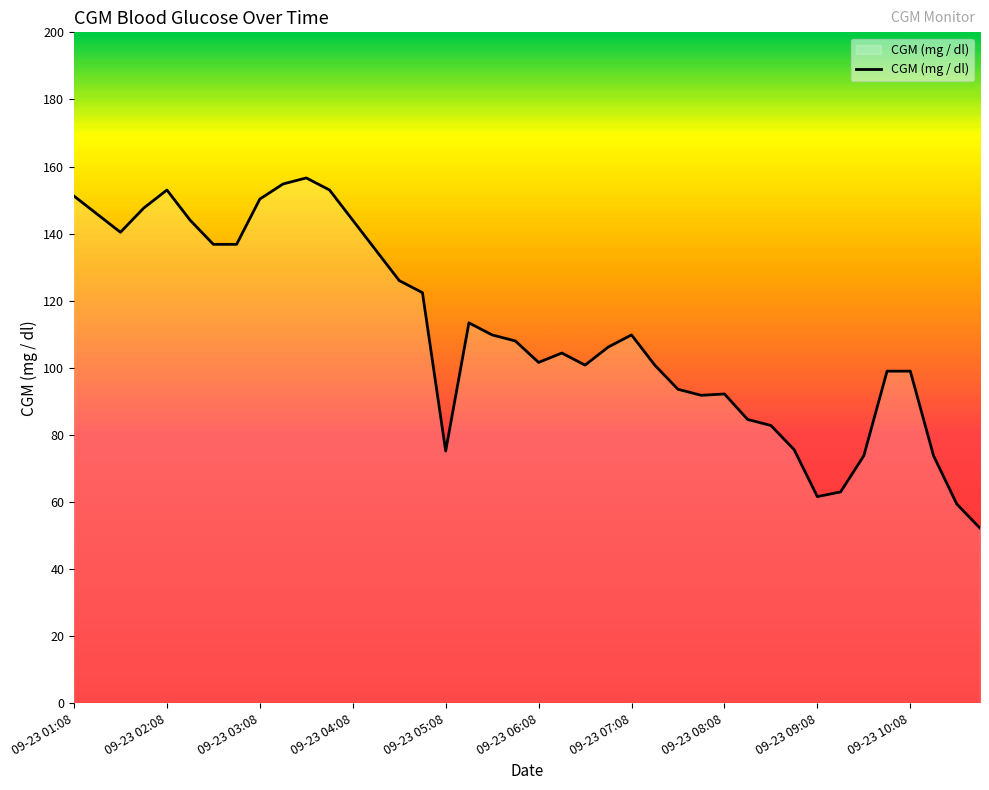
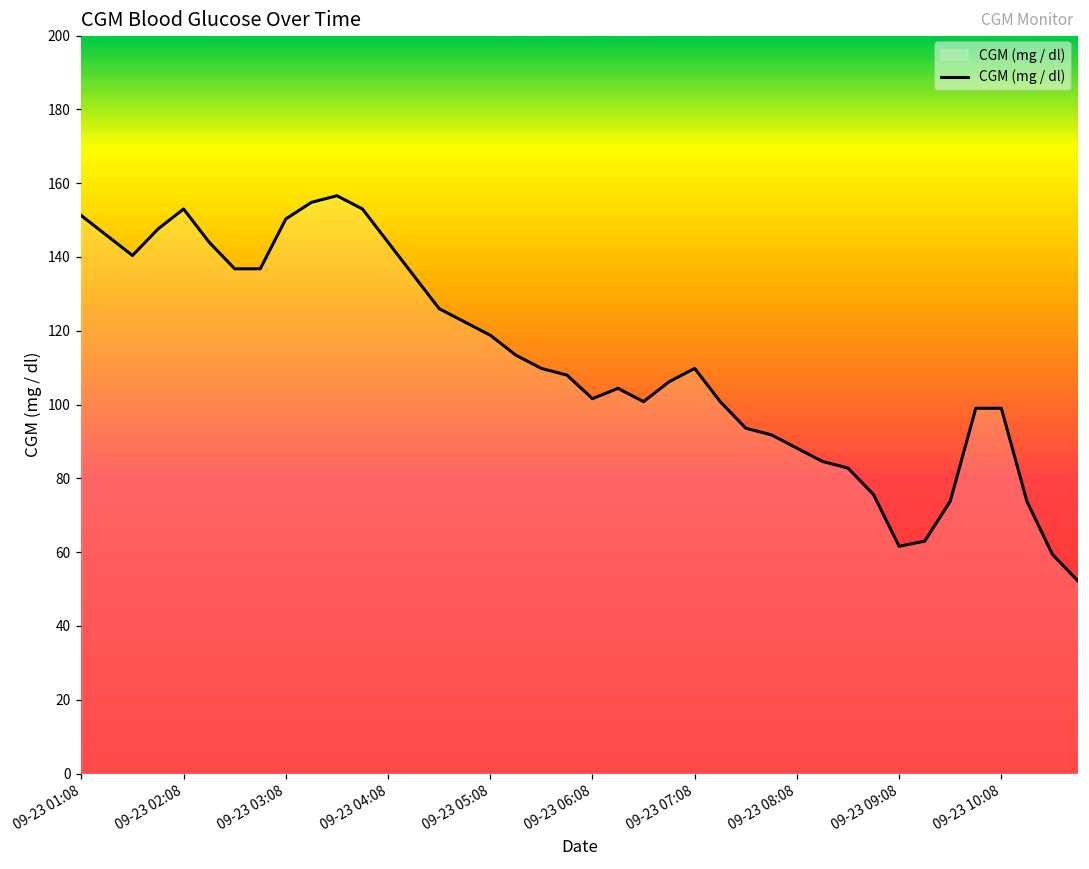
  {
    "09-23 01:08": 151,
    "09-23 02:08": 153,
    "09-23 03:08": 150,
    "09-23 04:08": 144,
-   "09-23 05:08": 75,
+   "09-23 05:08": 119,
    "09-23 06:08": 102,
    "09-23 07:08": 110,
-   "09-23 08:08": 92,
+   "09-23 08:08": 88,
    "09-23 09:08": 62,
    "09-23 10:08": 99
  }
